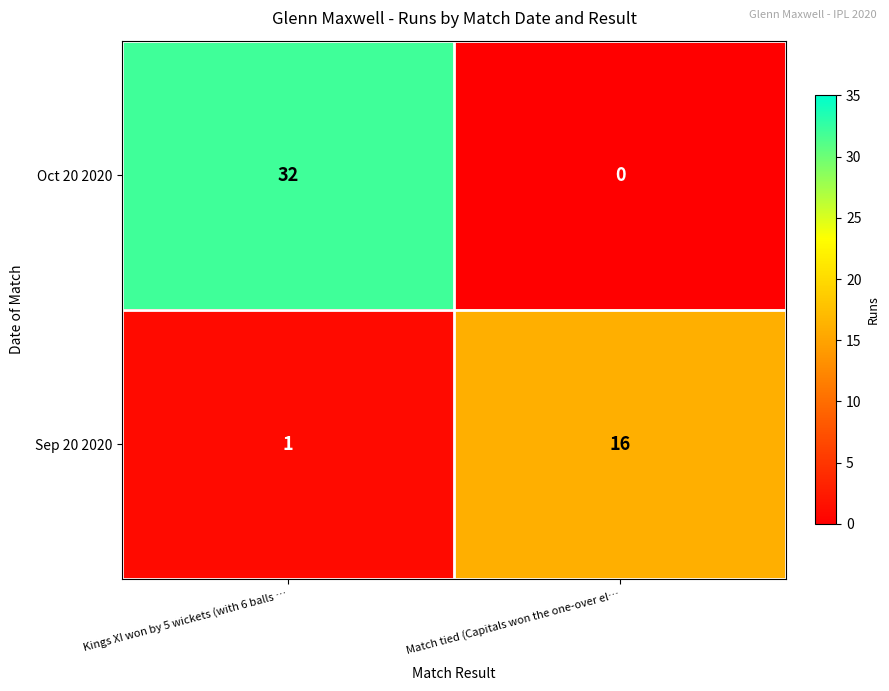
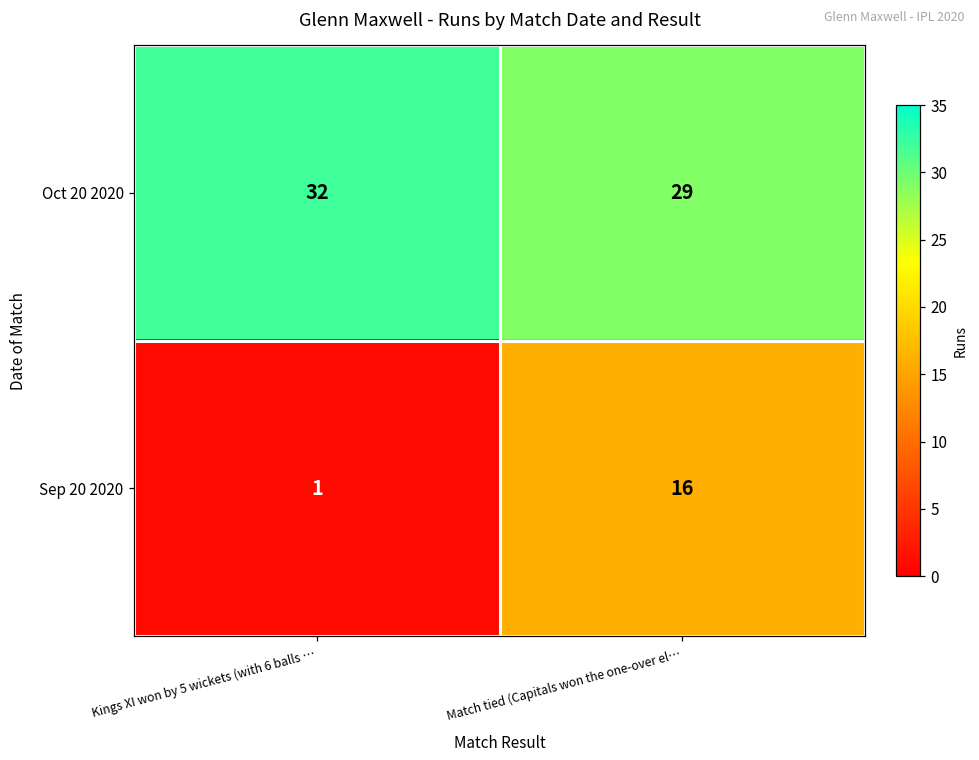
  {
    "Oct 20 2020": {
      "Kings XI won by 5 wickets (with 6 balls …": 32,
-     "Match tied (Capitals won the one-over el…": 0
+     "Match tied (Capitals won the one-over el…": 29
    },
    "Sep 20 2020": {
      "Kings XI won by 5 wickets (with 6 balls …": 1,
      "Match tied (Capitals won the one-over el…": 16
    }
  }
